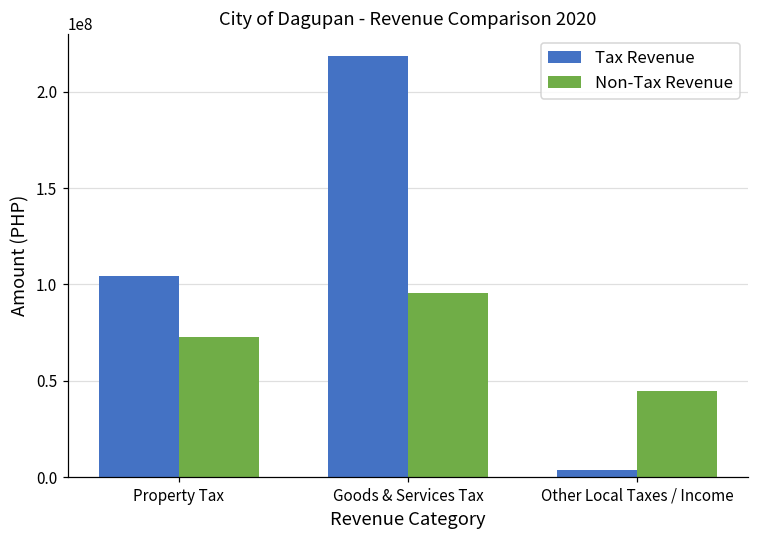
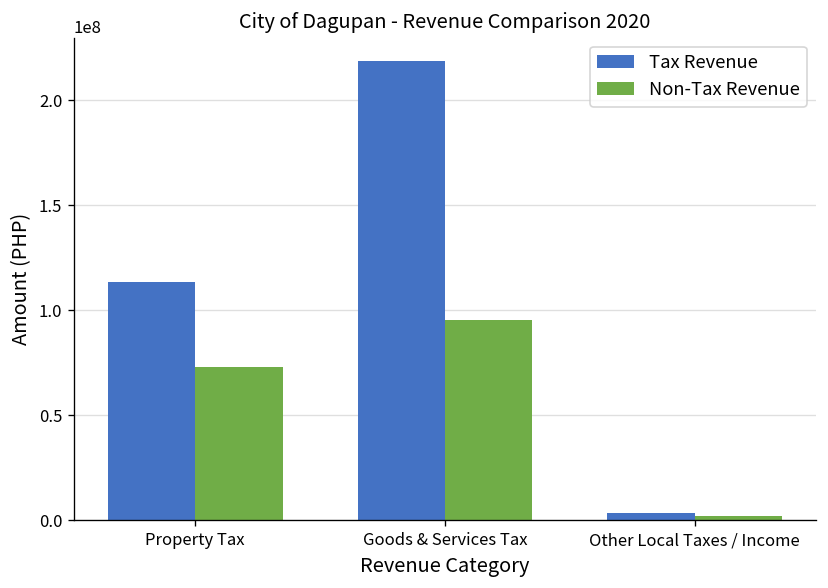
  {
    "Tax Revenue": {
-     "Property Tax": 105000000,
+     "Property Tax": 113000000,
      "Goods & Services Tax": 219000000,
      "Other Local Taxes / Income": 3000000
    },
    "Non-Tax Revenue": {
      "Property Tax": 73000000,
      "Goods & Services Tax": 95000000,
-     "Other Local Taxes / Income": 44000000
+     "Other Local Taxes / Income": 2000000
    }
  }
